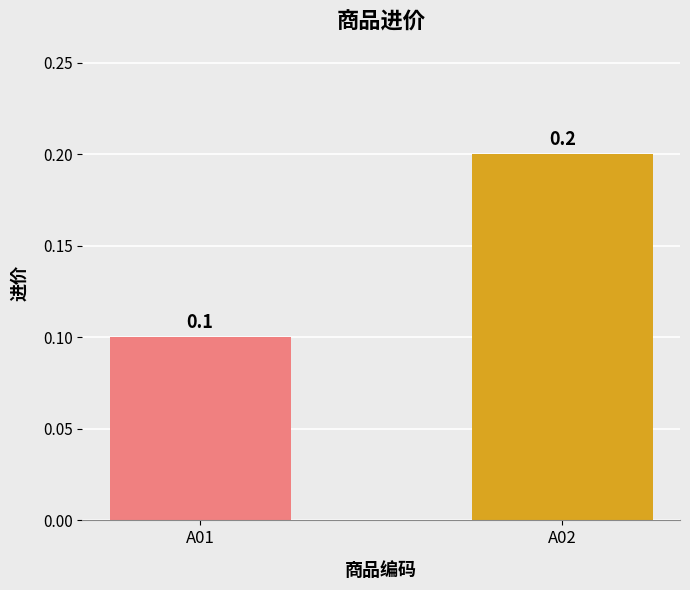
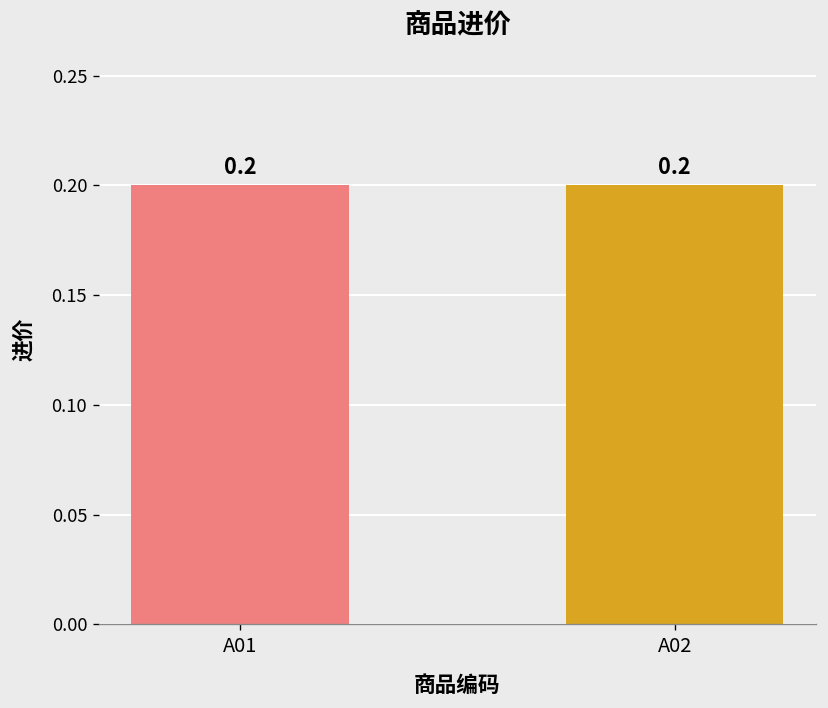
  {
-   "A01": 0.1,
+   "A01": 0.2,
    "A02": 0.2
  }
